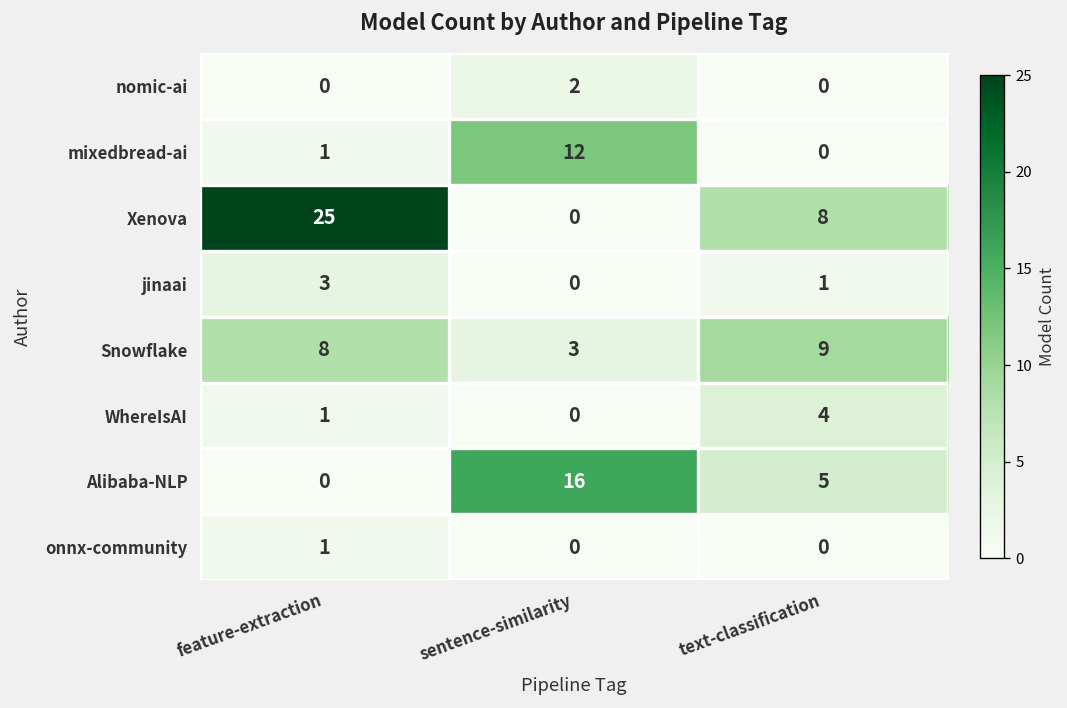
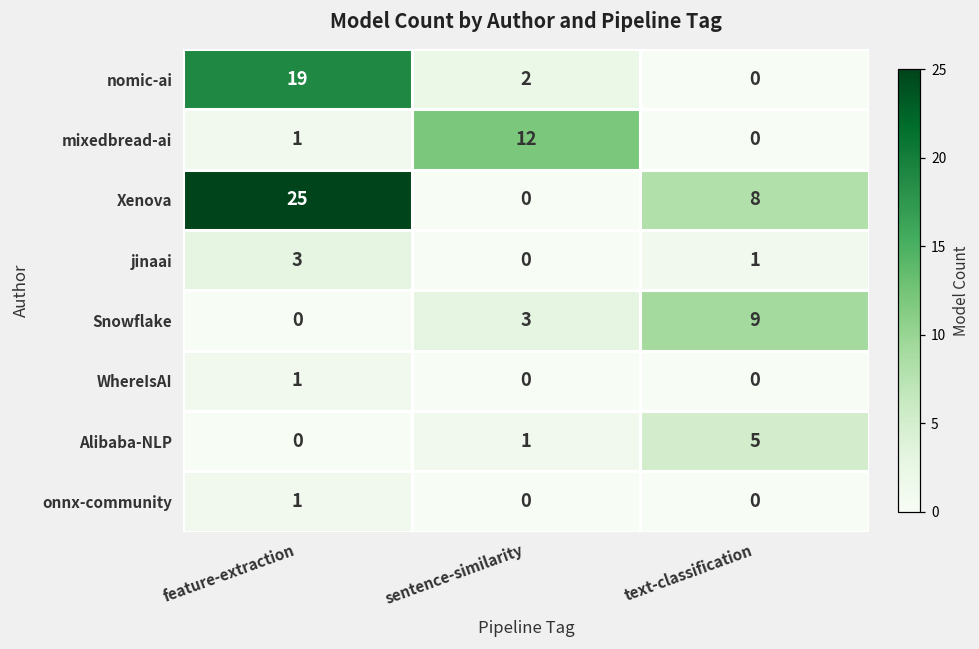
  {
    "nomic-ai": {
-     "feature-extraction": 0,
+     "feature-extraction": 19,
      "sentence-similarity": 2,
      "text-classification": 0
    },
    "mixedbread-ai": {
      "feature-extraction": 1,
      "sentence-similarity": 12,
      "text-classification": 0
    },
    "Xenova": {
      "feature-extraction": 25,
      "sentence-similarity": 0,
      "text-classification": 8
    },
    "jinaai": {
      "feature-extraction": 3,
      "sentence-similarity": 0,
      "text-classification": 1
    },
    "Snowflake": {
-     "feature-extraction": 8,
+     "feature-extraction": 0,
      "sentence-similarity": 3,
      "text-classification": 9
    },
    "WhereIsAI": {
      "feature-extraction": 1,
      "sentence-similarity": 0,
-     "text-classification": 4
+     "text-classification": 0
    },
    "Alibaba-NLP": {
      "feature-extraction": 0,
-     "sentence-similarity": 16,
+     "sentence-similarity": 1,
      "text-classification": 5
    },
    "onnx-community": {
      "feature-extraction": 1,
      "sentence-similarity": 0,
      "text-classification": 0
    }
  }
